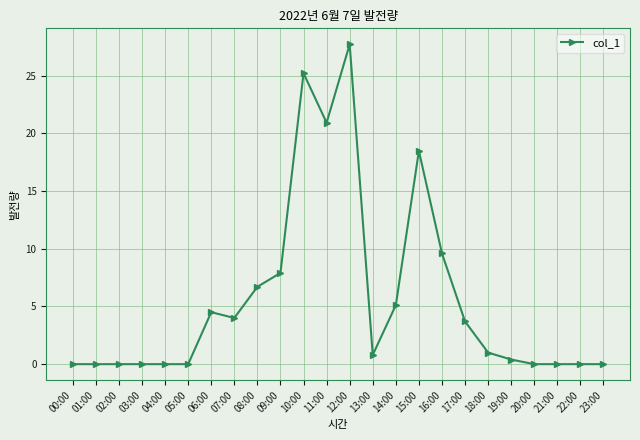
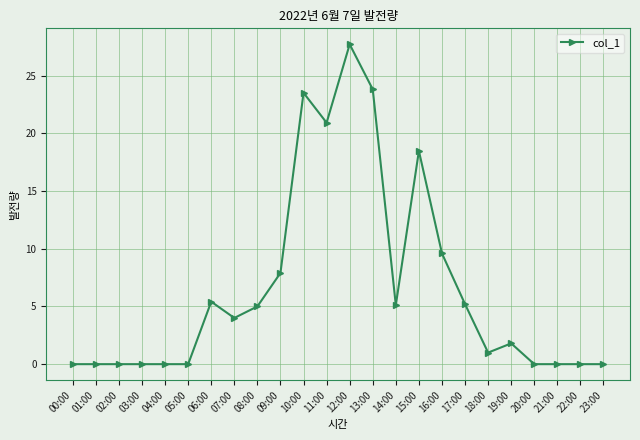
  {
    "00:00": 0.0,
    "01:00": 0.0,
    "02:00": 0.0,
    "03:00": 0.0,
    "04:00": 0.0,
    "05:00": 0.0,
-   "06:00": 4.5,
+   "06:00": 5.4,
    "07:00": 4.0,
-   "08:00": 6.7,
+   "08:00": 5.0,
    "09:00": 7.9,
-   "10:00": 25.2,
+   "10:00": 23.5,
    "11:00": 20.9,
    "12:00": 27.7,
-   "13:00": 0.8,
+   "13:00": 23.8,
    "14:00": 5.1,
    "15:00": 18.5,
    "16:00": 9.6,
-   "17:00": 3.7,
+   "17:00": 5.2,
    "18:00": 1.0,
-   "19:00": 0.4,
+   "19:00": 1.8,
    "20:00": 0.0,
    "21:00": 0.0,
    "22:00": 0.0,
    "23:00": 0.0
  }
